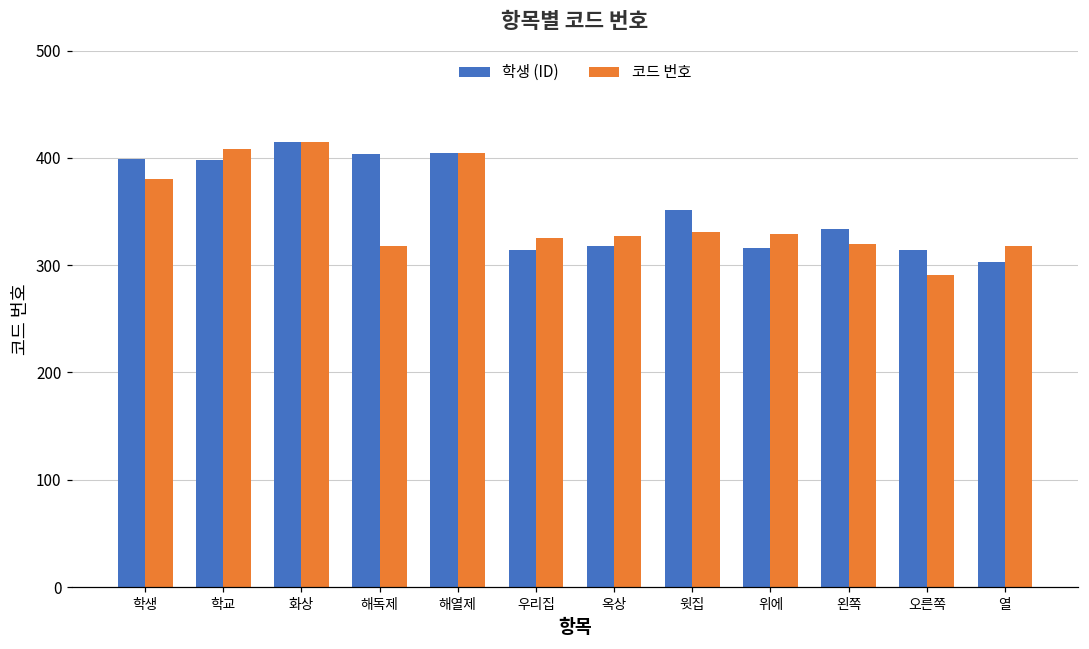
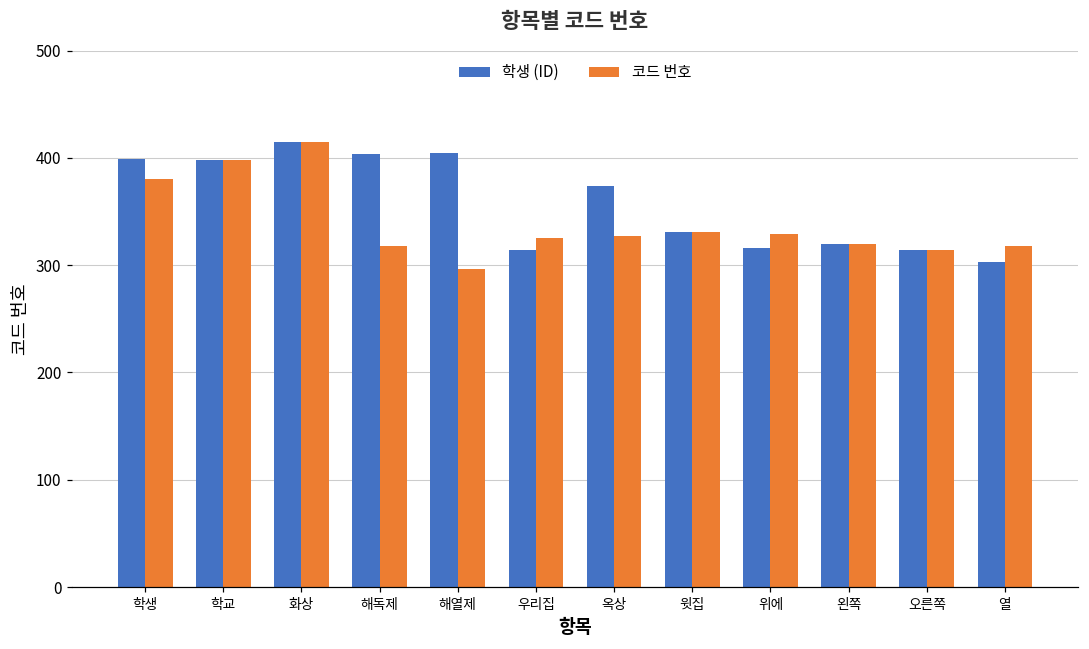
  {
    "학생 (ID)": {
      "학생": 400,
      "학교": 400,
      "화상": 420,
      "해독제": 400,
      "해열제": 410,
      "우리집": 310,
-     "옥상": 320,
-     "윗집": 350,
+     "옥상": 370,
+     "윗집": 330,
      "위에": 320,
-     "왼쪽": 330,
+     "왼쪽": 320,
      "오른쪽": 310,
      "열": 300
    },
    "코드 번호": {
      "학생": 380,
-     "학교": 410,
+     "학교": 400,
      "화상": 420,
      "해독제": 320,
-     "해열제": 410,
+     "해열제": 300,
      "우리집": 330,
      "옥상": 330,
      "윗집": 330,
      "위에": 330,
      "왼쪽": 320,
-     "오른쪽": 290,
+     "오른쪽": 310,
      "열": 320
    }
  }
